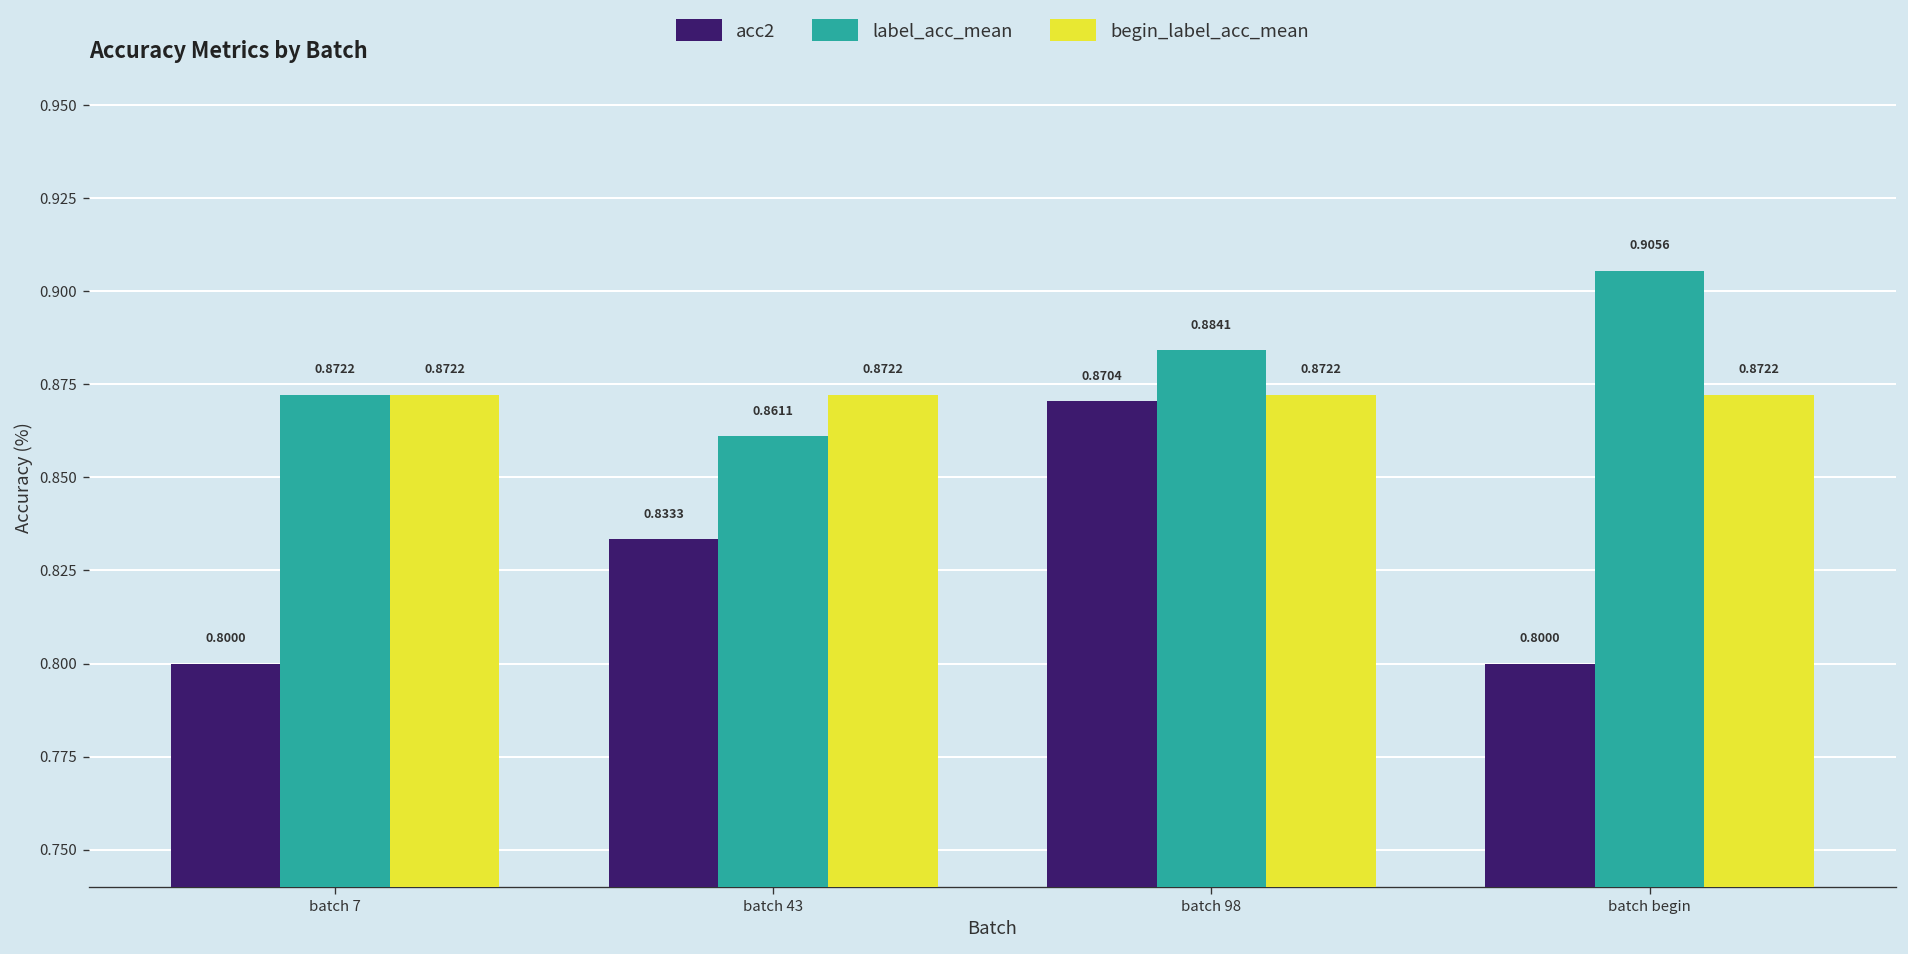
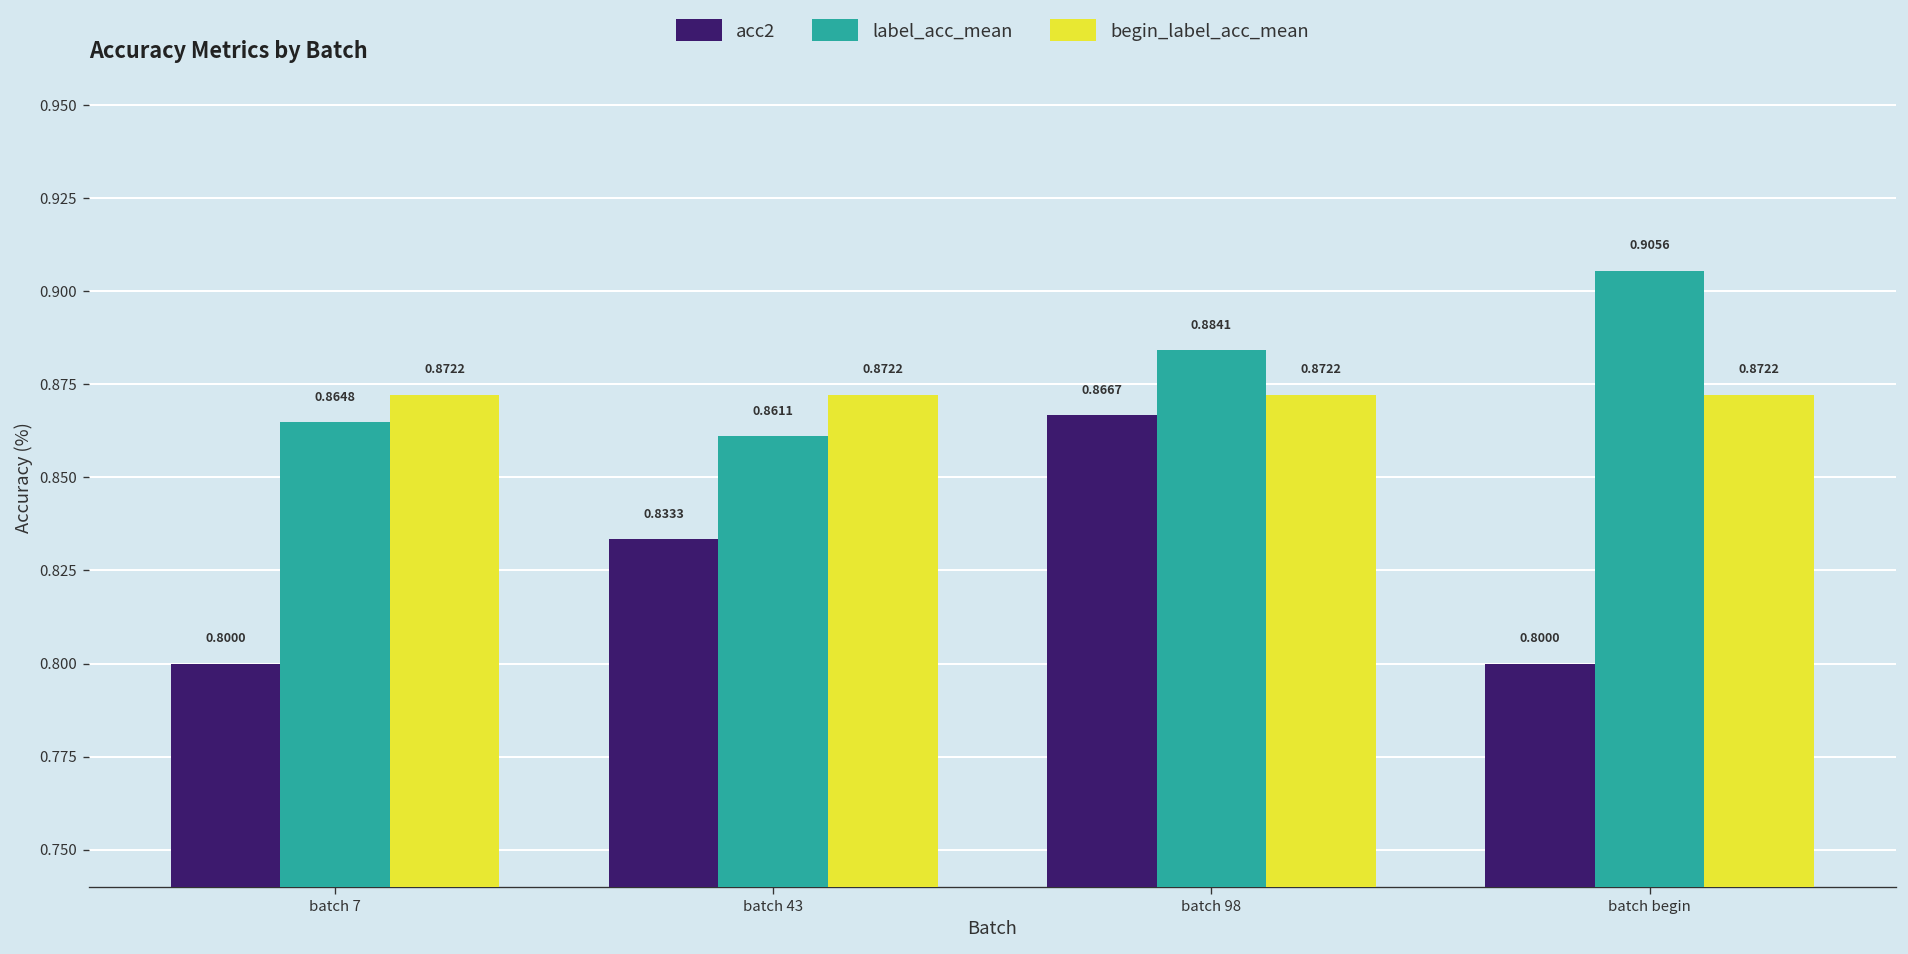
  {
    "acc2": {
      "batch 7": 0.8000,
      "batch 43": 0.8333,
-     "batch 98": 0.8704,
+     "batch 98": 0.8667,
      "batch begin": 0.8000
    },
    "label_acc_mean": {
-     "batch 7": 0.8722,
+     "batch 7": 0.8648,
      "batch 43": 0.8611,
      "batch 98": 0.8841,
      "batch begin": 0.9056
    },
    "begin_label_acc_mean": {
      "batch 7": 0.8722,
      "batch 43": 0.8722,
      "batch 98": 0.8722,
      "batch begin": 0.8722
    }
  }
